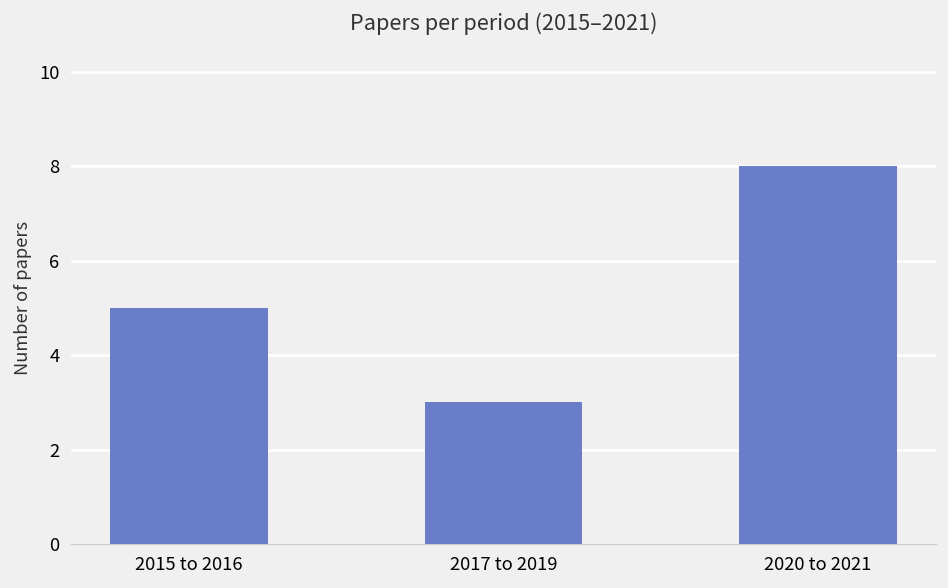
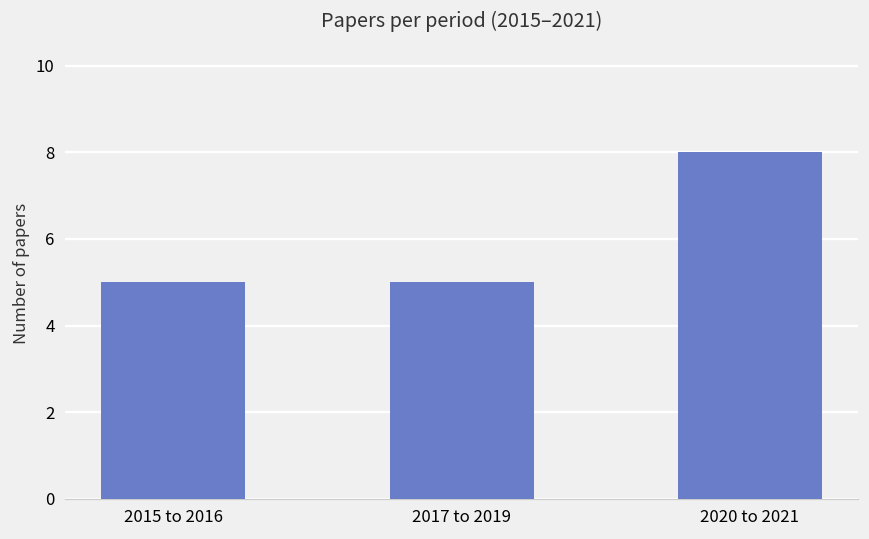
  {
    "2015 to 2016": 5,
-   "2017 to 2019": 3,
+   "2017 to 2019": 5,
    "2020 to 2021": 8
  }
